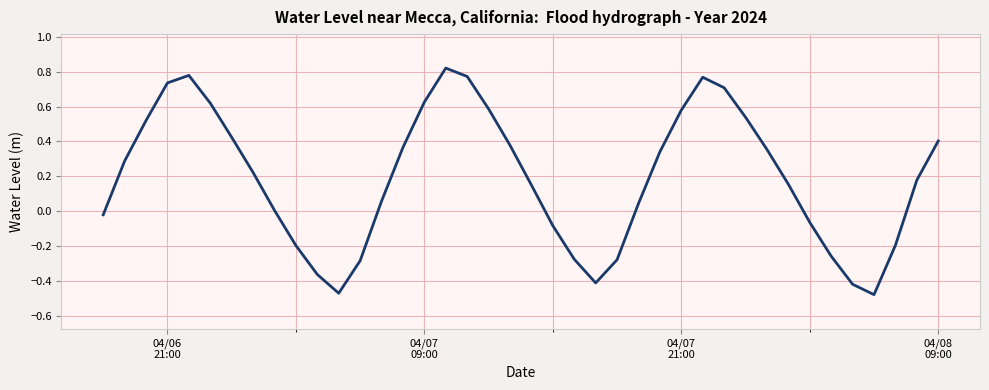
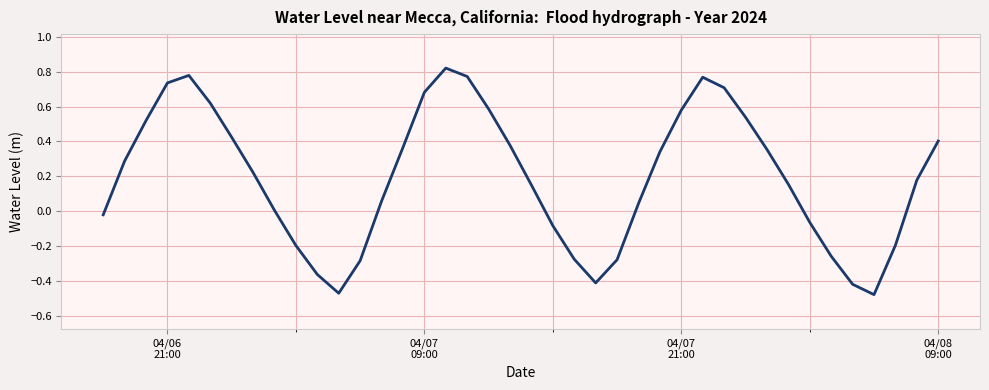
  {
    "04/06 21:00": 0.74,
-   "04/07 09:00": 0.63,
+   "04/07 09:00": 0.68,
    "04/07 21:00": 0.58,
    "04/08 09:00": 0.40
  }
